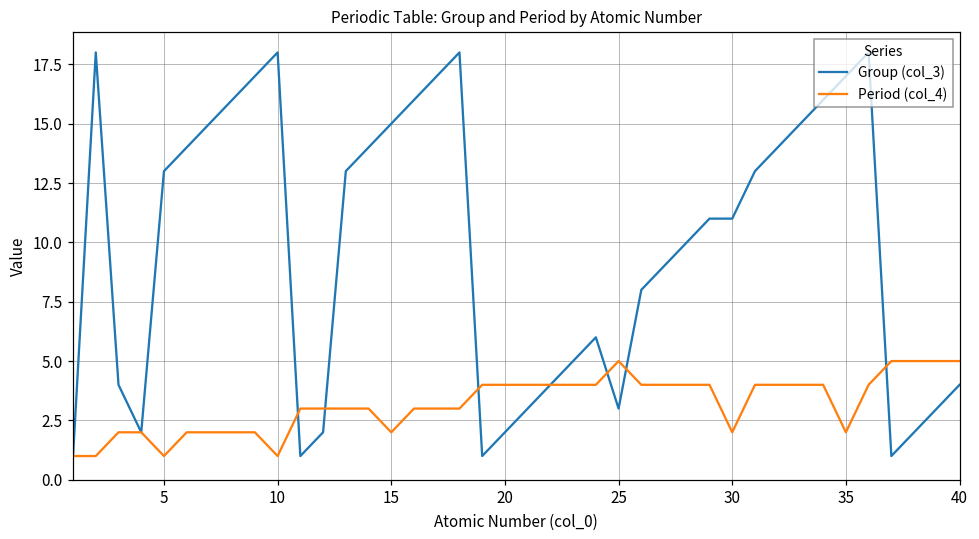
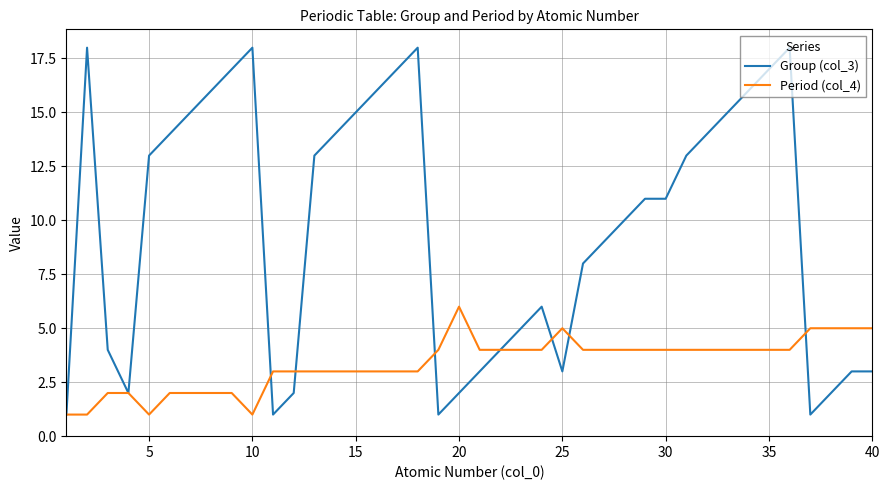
  {
    "Group (col_3)": {
      "5": 13,
      "10": 18,
      "15": 15,
      "20": 2,
      "25": 3,
      "30": 11,
-     "40": 4
+     "40": 3
    },
    "Period (col_4)": {
      "5": 1,
      "10": 1,
-     "15": 2,
-     "20": 4,
+     "15": 3,
+     "20": 6,
      "25": 5,
-     "30": 2,
-     "35": 2,
+     "30": 4,
+     "35": 4,
      "40": 5
    }
  }
